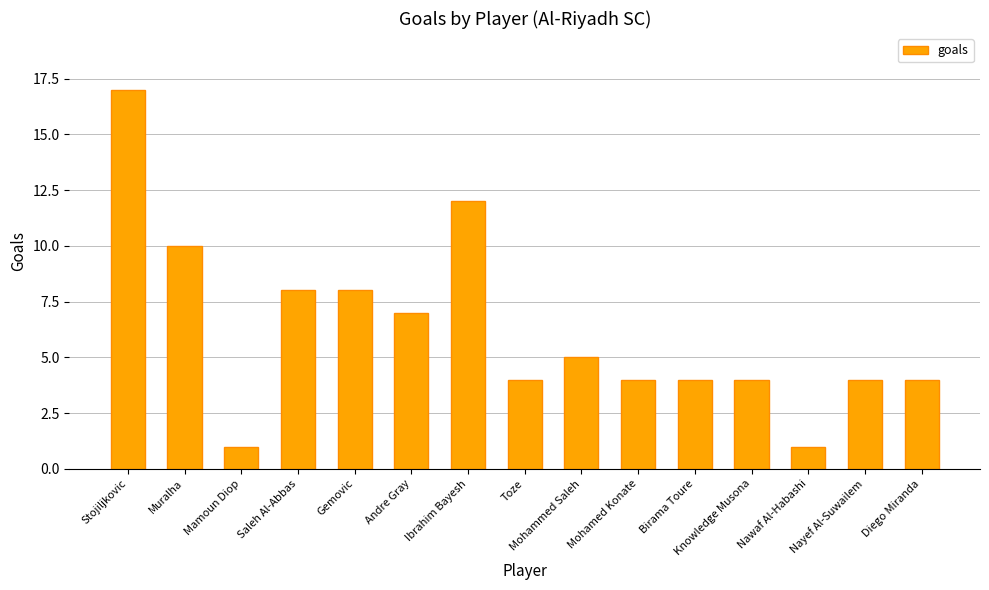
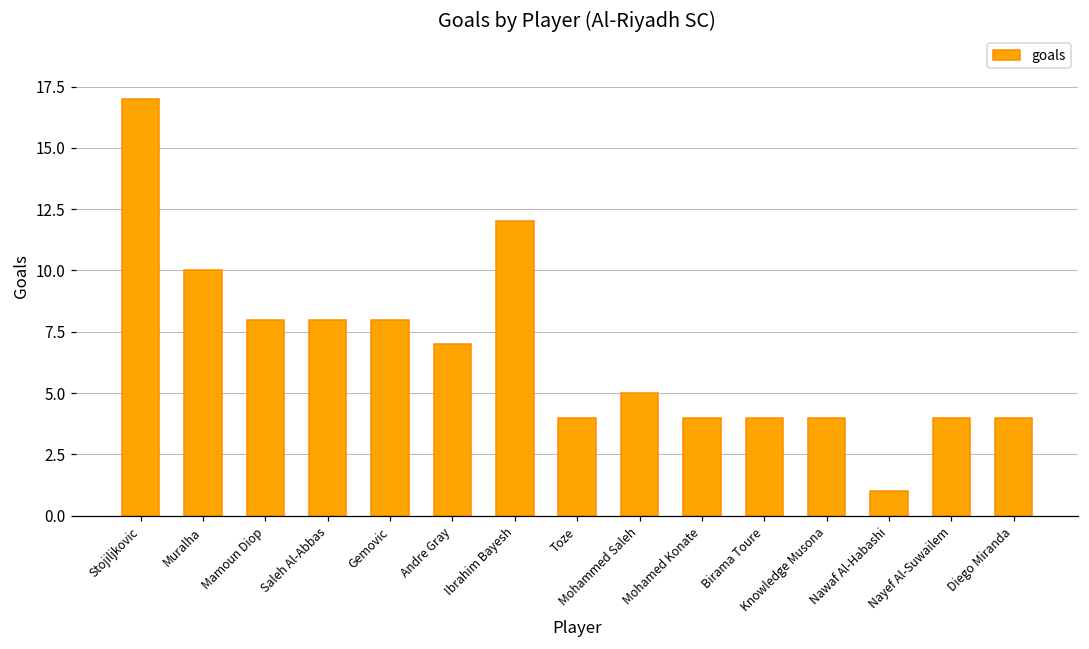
  {
    "Stojiljkovic": 17,
    "Muralha": 10,
-   "Mamoun Diop": 1,
+   "Mamoun Diop": 8,
    "Saleh Al-Abbas": 8,
    "Gemovic": 8,
    "Andre Gray": 7,
    "Ibrahim Bayesh": 12,
    "Toze": 4,
    "Mohammed Saleh": 5,
    "Mohamed Konate": 4,
    "Birama Toure": 4,
    "Knowledge Musona": 4,
    "Nawaf Al-Habashi": 1,
    "Nayef Al-Suwailem": 4,
    "Diego Miranda": 4
  }
